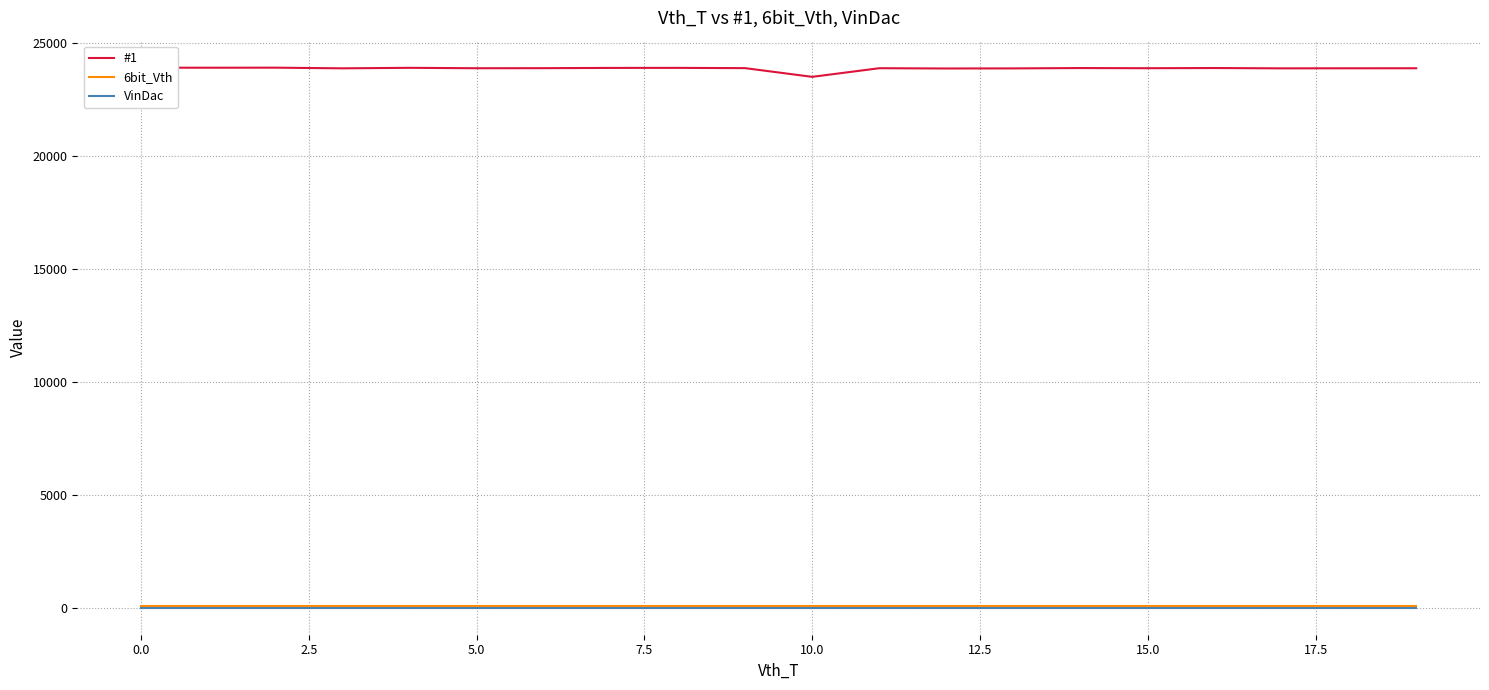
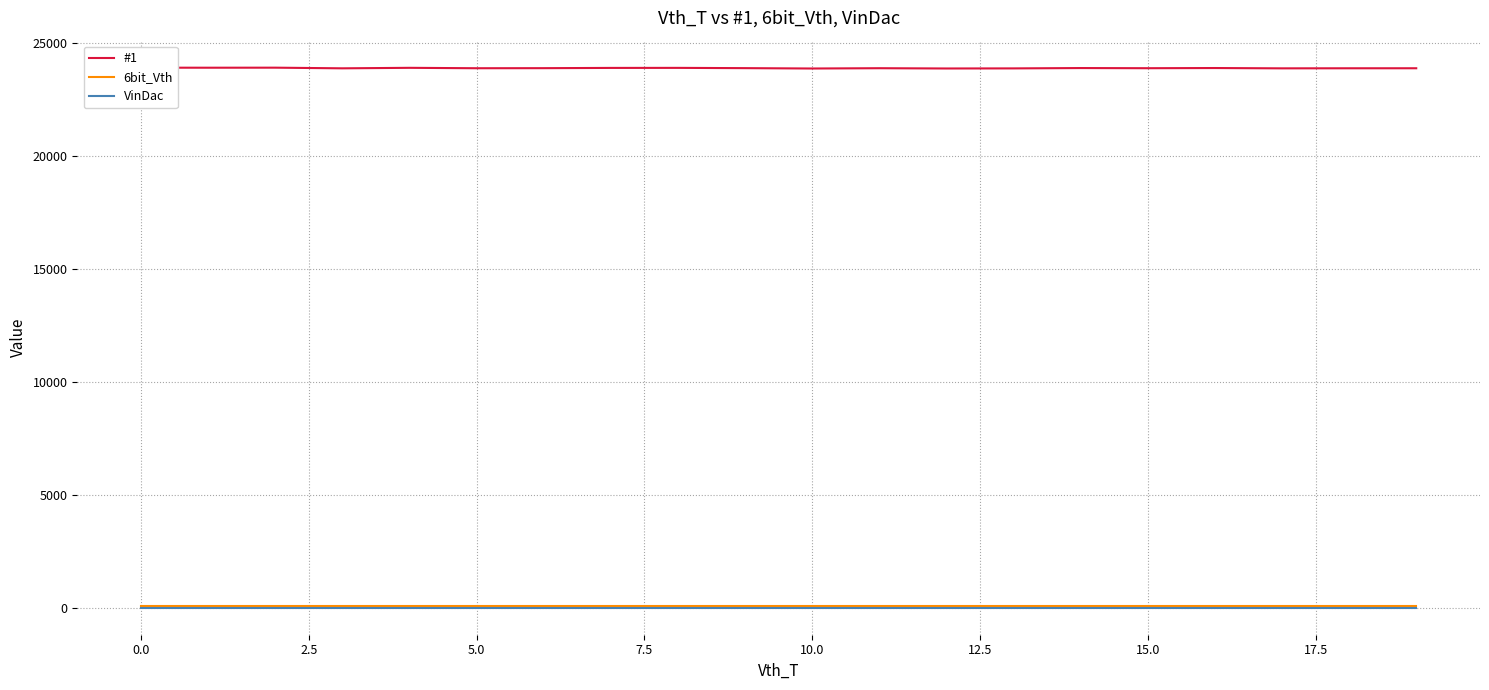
  {
    "#1": {
      "5.0": 23900,
-     "10.0": 23500,
+     "10.0": 23900,
      "15.0": 23900
    }
  }
